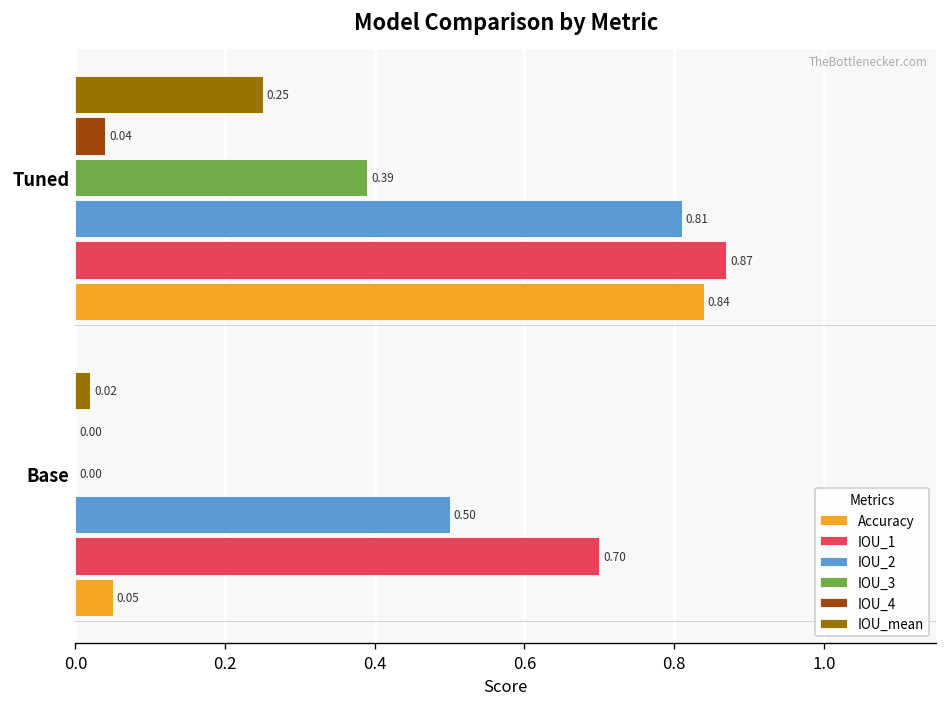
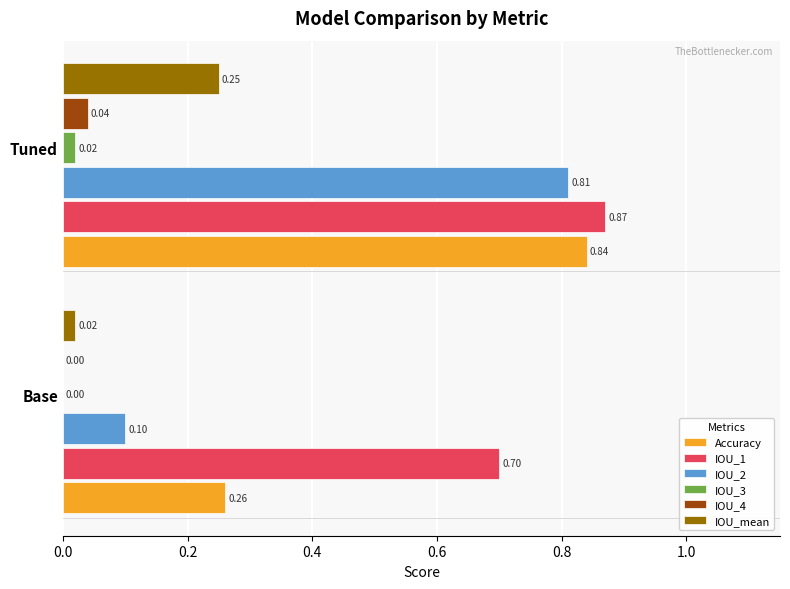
  {
    "Accuracy": {
      "Tuned": 0.84,
-     "Base": 0.05
+     "Base": 0.26
    },
    "IOU_1": {
      "Tuned": 0.87,
      "Base": 0.70
    },
    "IOU_2": {
      "Tuned": 0.81,
-     "Base": 0.50
+     "Base": 0.10
    },
    "IOU_3": {
-     "Tuned": 0.39,
+     "Tuned": 0.02,
      "Base": 0.00
    }
  }
